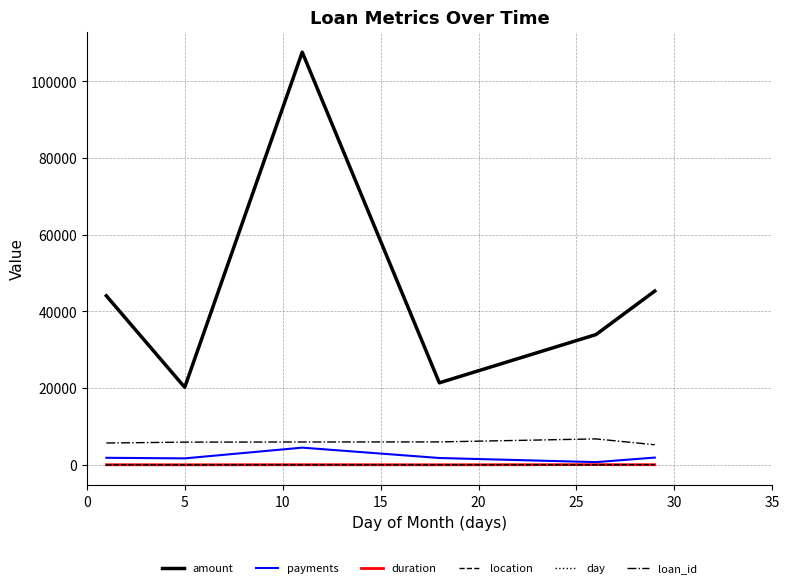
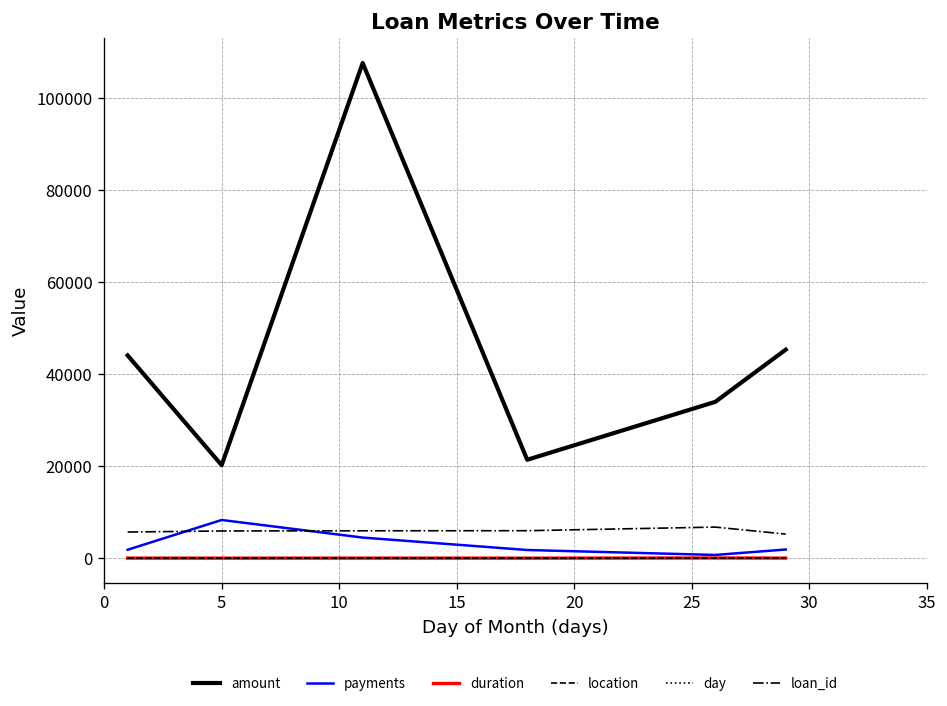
  {
    "payments": {
-     "5": 2000
+     "5": 8000
    }
  }
